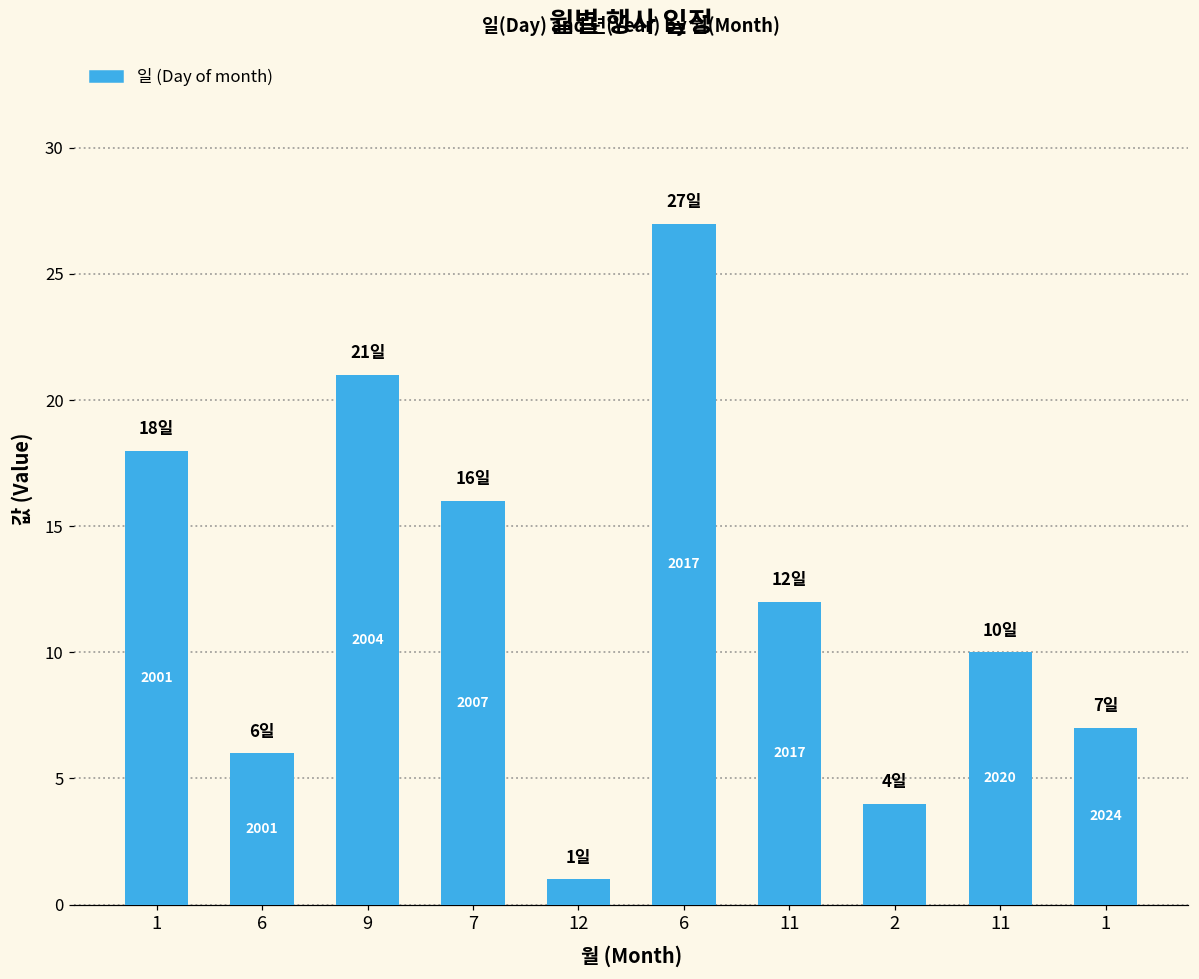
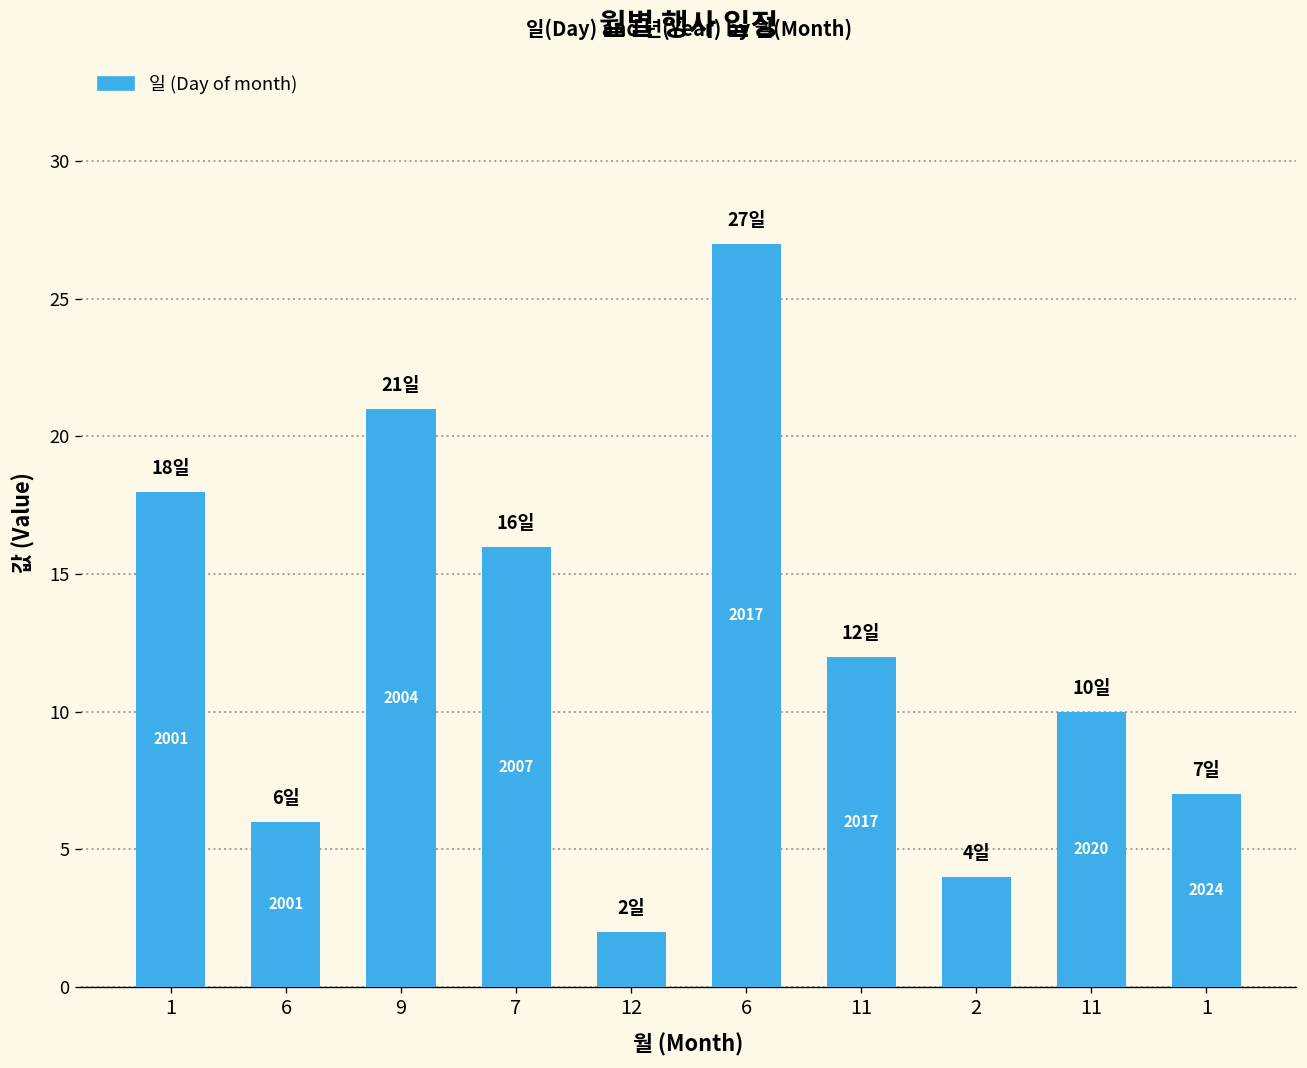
  {
    "9": "21일",
    "7": "16일",
-   "12": "1일",
+   "12": "2일",
    "2": "4일"
  }
